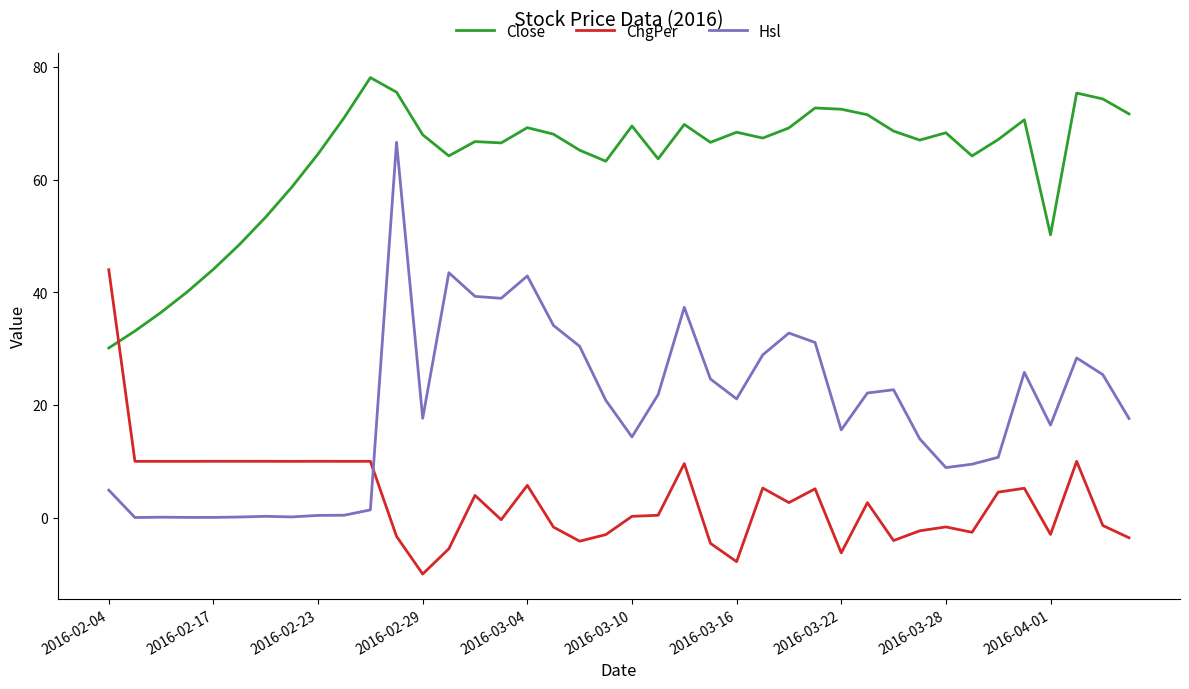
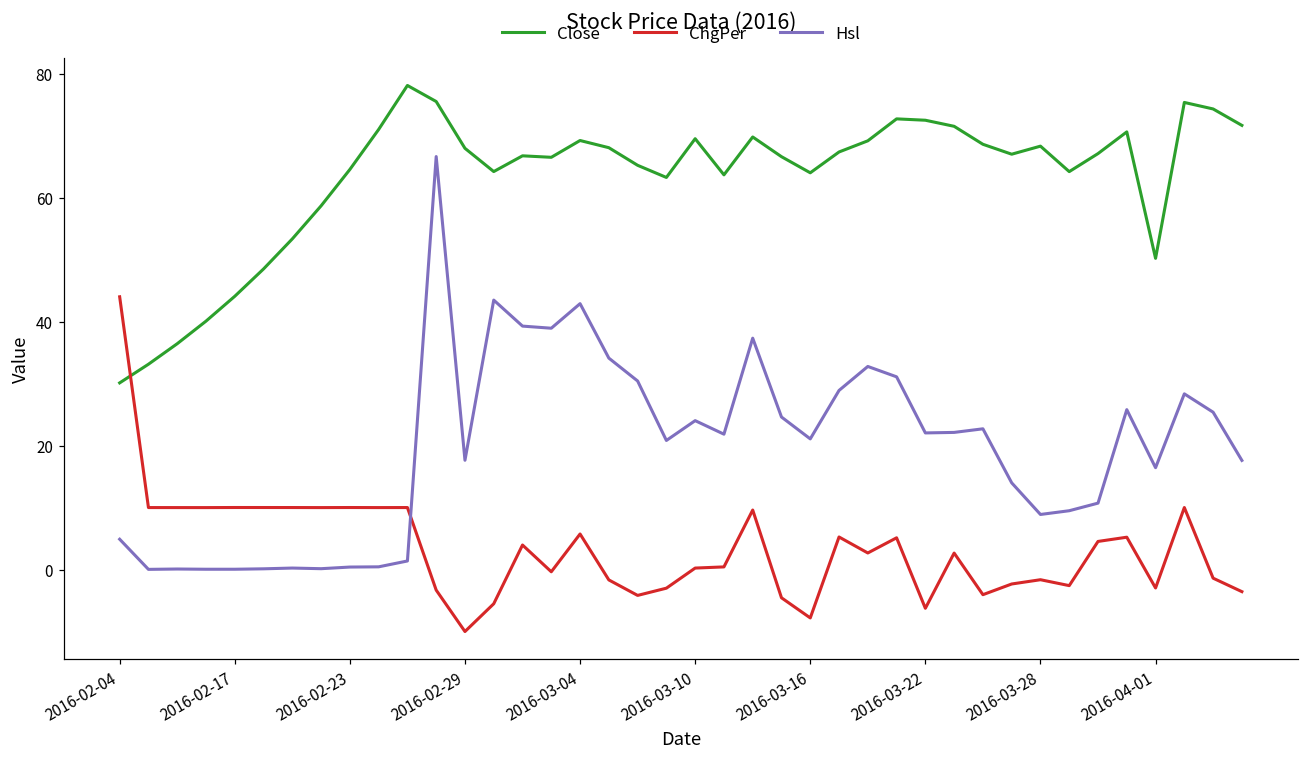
  {
    "Close": {
      "2016-02-04": 30,
      "2016-02-17": 44,
      "2016-02-23": 65,
      "2016-02-29": 68,
      "2016-03-04": 69,
      "2016-03-10": 70,
-     "2016-03-16": 68,
+     "2016-03-16": 64,
      "2016-03-22": 72,
      "2016-03-28": 68,
      "2016-04-01": 50
    },
    "ChgPer": {
      "2016-02-04": 44,
      "2016-02-17": 10,
      "2016-02-23": 10,
      "2016-02-29": -10,
      "2016-03-04": 6,
      "2016-03-10": 0,
      "2016-03-16": -8,
      "2016-03-22": -6,
      "2016-03-28": -2,
      "2016-04-01": -3
    },
    "Hsl": {
      "2016-02-04": 5,
      "2016-02-17": 0,
      "2016-02-23": 0,
      "2016-02-29": 18,
      "2016-03-04": 43,
-     "2016-03-10": 14,
+     "2016-03-10": 24,
      "2016-03-16": 21,
-     "2016-03-22": 16,
+     "2016-03-22": 22,
      "2016-03-28": 9,
      "2016-04-01": 16
    }
  }
